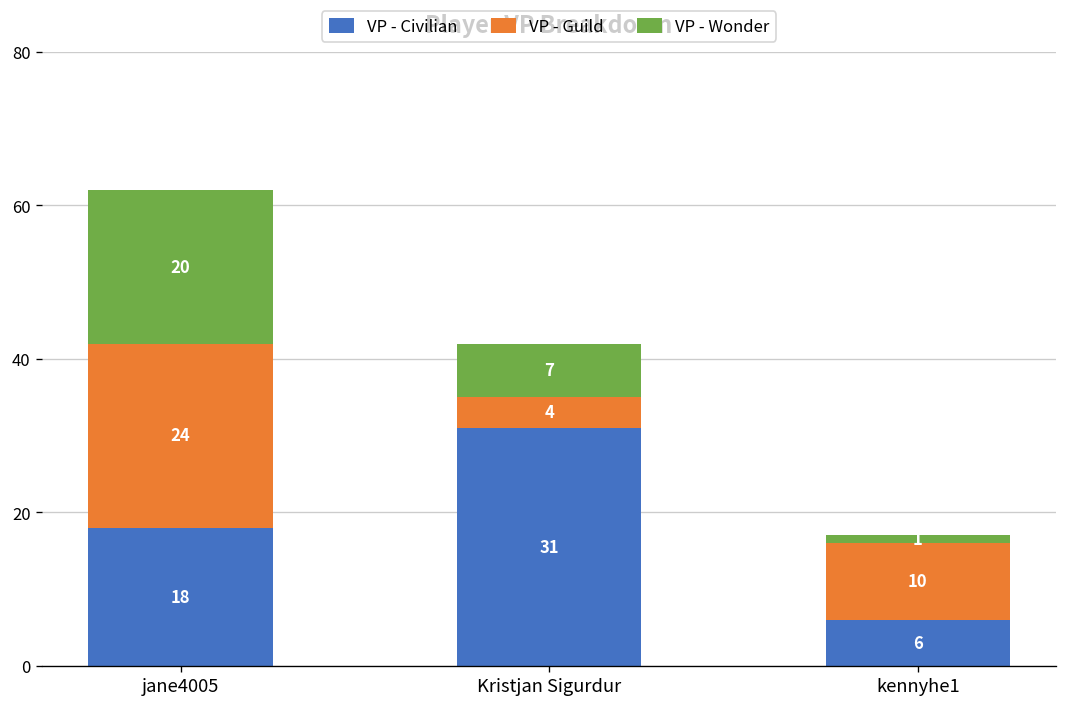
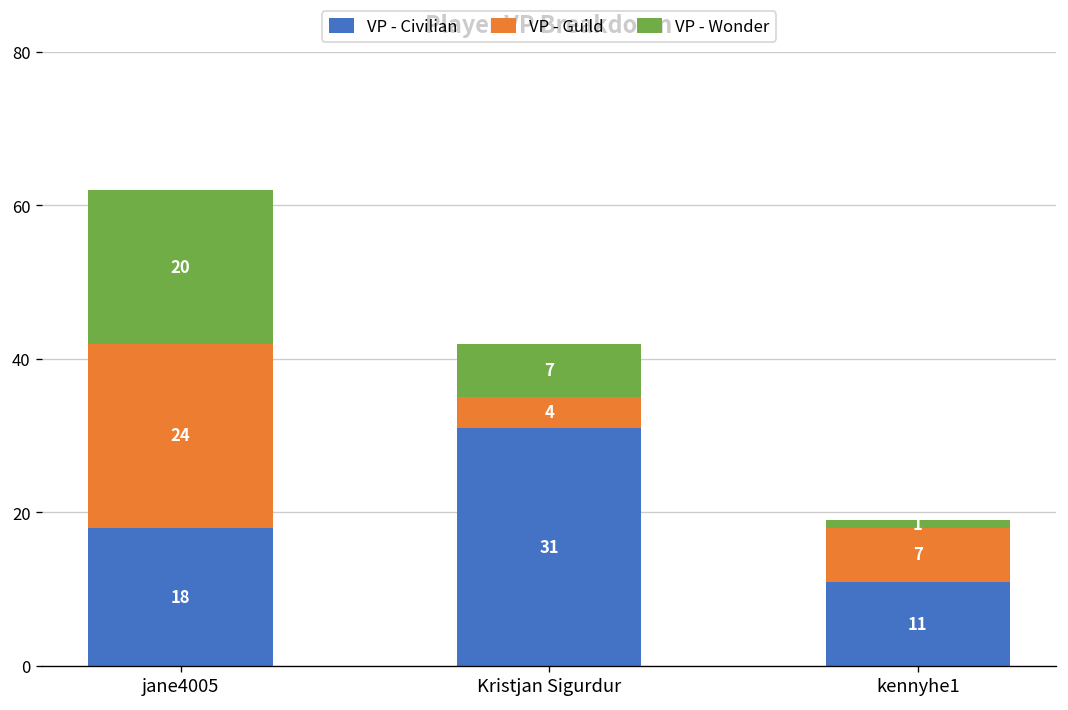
  {
    "VP - Civilian": {
      "jane4005": 18,
      "Kristjan Sigurdur": 31,
-     "kennyhe1": 6
+     "kennyhe1": 11
    },
    "VP - Guild": {
      "jane4005": 24,
      "Kristjan Sigurdur": 4,
-     "kennyhe1": 10
+     "kennyhe1": 7
    },
    "VP - Wonder": {
      "jane4005": 20,
      "Kristjan Sigurdur": 7,
      "kennyhe1": 1
    }
  }
